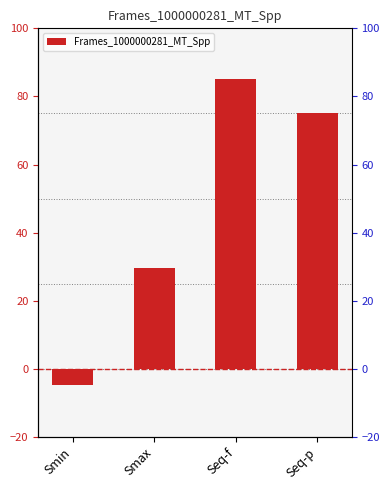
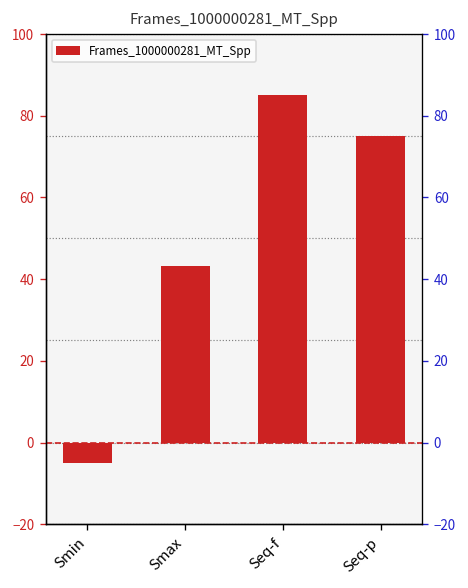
  {
    "Smin": -5,
-   "Smax": 29,
+   "Smax": 43,
    "Seq-f": 85,
    "Seq-p": 75
  }
